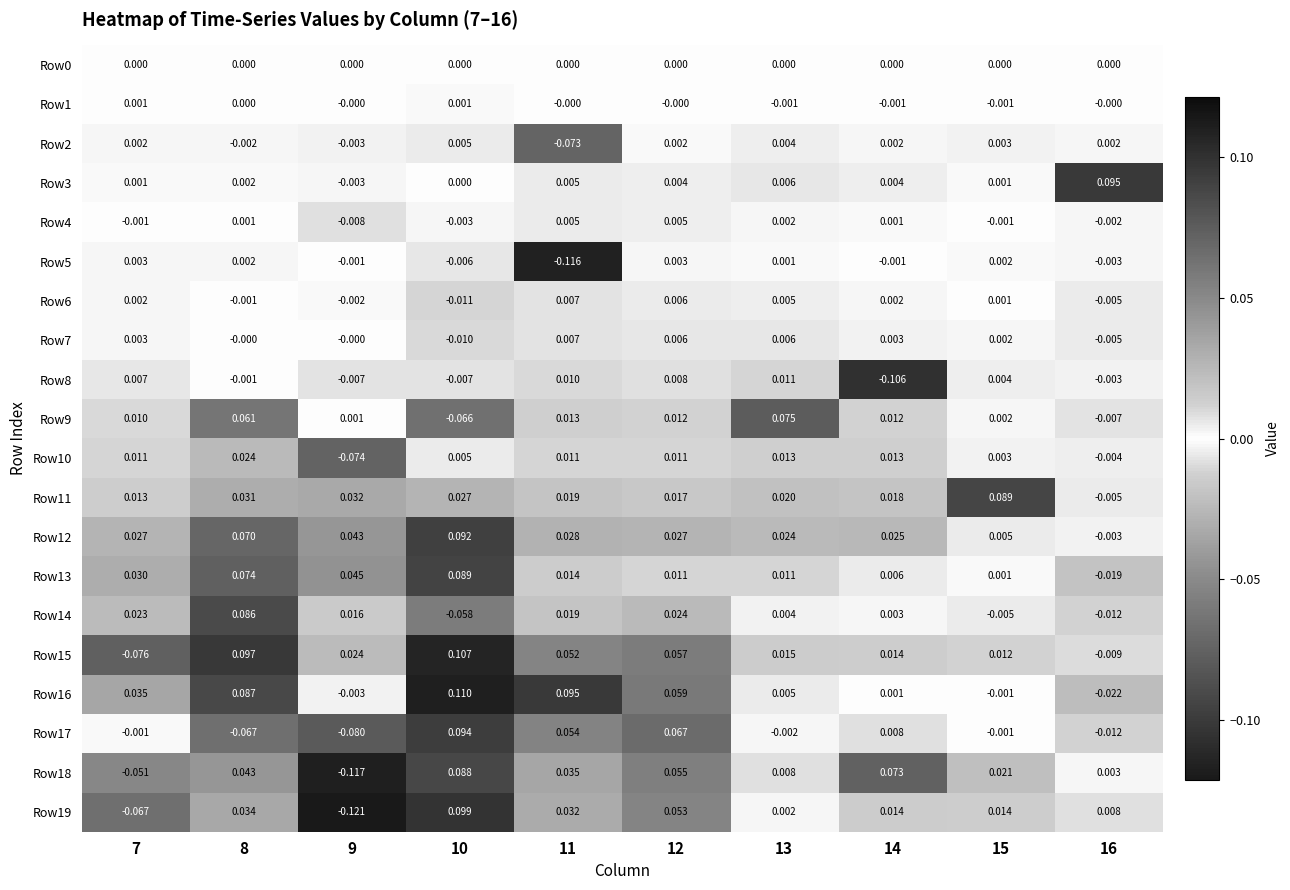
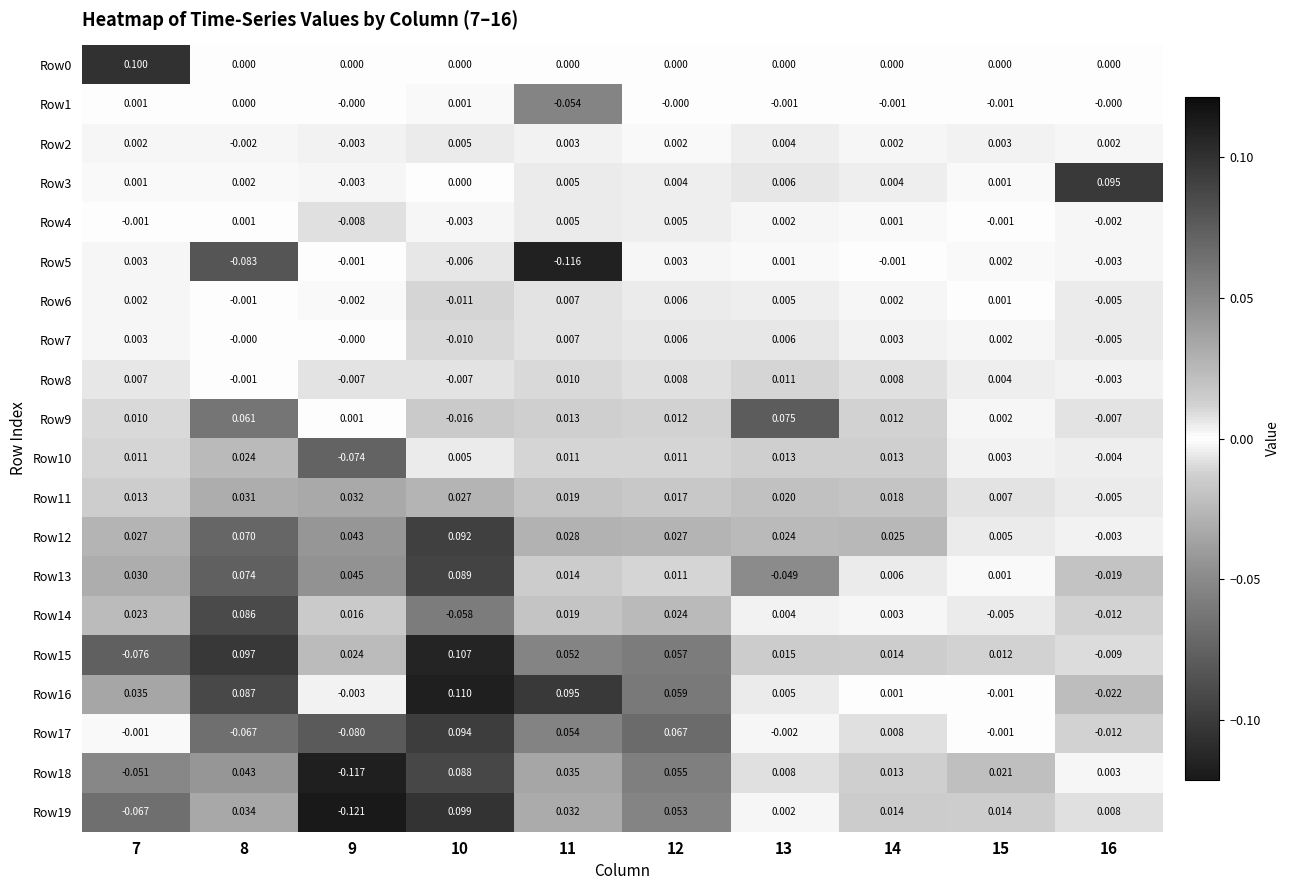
  {
    "Row0": {
-     "7": 0.000,
+     "7": 0.100,
      "8": 0.000,
      "9": 0.000,
      "10": 0.000,
      "11": 0.000,
      "12": 0.000,
      "13": 0.000,
      "14": 0.000,
      "15": 0.000,
      "16": 0.000
    },
    "Row1": {
      "7": 0.001,
      "8": 0.000,
      "9": -0.000,
      "10": 0.001,
-     "11": -0.000,
+     "11": -0.054,
      "12": -0.000,
      "13": -0.001,
      "14": -0.001,
      "15": -0.001,
      "16": -0.000
    },
    "Row2": {
      "7": 0.002,
      "8": -0.002,
      "9": -0.003,
      "10": 0.005,
-     "11": -0.073,
+     "11": 0.003,
      "12": 0.002,
      "13": 0.004,
      "14": 0.002,
      "15": 0.003,
      "16": 0.002
    },
    "Row3": {
      "7": 0.001,
      "8": 0.002,
      "9": -0.003,
      "10": 0.000,
      "11": 0.005,
      "12": 0.004,
      "13": 0.006,
      "14": 0.004,
      "15": 0.001,
      "16": 0.095
    },
    "Row4": {
      "7": -0.001,
      "8": 0.001,
      "9": -0.008,
      "10": -0.003,
      "11": 0.005,
      "12": 0.005,
      "13": 0.002,
      "14": 0.001,
      "15": -0.001,
      "16": -0.002
    },
    "Row5": {
      "7": 0.003,
-     "8": 0.002,
+     "8": -0.083,
      "9": -0.001,
      "10": -0.006,
      "11": -0.116,
      "12": 0.003,
      "13": 0.001,
      "14": -0.001,
      "15": 0.002,
      "16": -0.003
    },
    "Row6": {
      "7": 0.002,
      "8": -0.001,
      "9": -0.002,
      "10": -0.011,
      "11": 0.007,
      "12": 0.006,
      "13": 0.005,
      "14": 0.002,
      "15": 0.001,
      "16": -0.005
    },
    "Row7": {
      "7": 0.003,
      "8": -0.000,
      "9": -0.000,
      "10": -0.010,
      "11": 0.007,
      "12": 0.006,
      "13": 0.006,
      "14": 0.003,
      "15": 0.002,
      "16": -0.005
    },
    "Row8": {
      "7": 0.007,
      "8": -0.001,
      "9": -0.007,
      "10": -0.007,
      "11": 0.010,
      "12": 0.008,
      "13": 0.011,
-     "14": -0.106,
+     "14": 0.008,
      "15": 0.004,
      "16": -0.003
    },
    "Row9": {
      "7": 0.010,
      "8": 0.061,
      "9": 0.001,
-     "10": -0.066,
+     "10": -0.016,
      "11": 0.013,
      "12": 0.012,
      "13": 0.075,
      "14": 0.012,
      "15": 0.002,
      "16": -0.007
    },
    "Row10": {
      "7": 0.011,
      "8": 0.024,
      "9": -0.074,
      "10": 0.005,
      "11": 0.011,
      "12": 0.011,
      "13": 0.013,
      "14": 0.013,
      "15": 0.003,
      "16": -0.004
    },
    "Row11": {
      "7": 0.013,
      "8": 0.031,
      "9": 0.032,
      "10": 0.027,
      "11": 0.019,
      "12": 0.017,
      "13": 0.020,
      "14": 0.018,
-     "15": 0.089,
+     "15": 0.007,
      "16": -0.005
    },
    "Row12": {
      "7": 0.027,
      "8": 0.070,
      "9": 0.043,
      "10": 0.092,
      "11": 0.028,
      "12": 0.027,
      "13": 0.024,
      "14": 0.025,
      "15": 0.005,
      "16": -0.003
    },
    "Row13": {
      "7": 0.030,
      "8": 0.074,
      "9": 0.045,
      "10": 0.089,
      "11": 0.014,
      "12": 0.011,
-     "13": 0.011,
+     "13": -0.049,
      "14": 0.006,
      "15": 0.001,
      "16": -0.019
    },
    "Row14": {
      "7": 0.023,
      "8": 0.086,
      "9": 0.016,
      "10": -0.058,
      "11": 0.019,
      "12": 0.024,
      "13": 0.004,
      "14": 0.003,
      "15": -0.005,
      "16": -0.012
    },
    "Row15": {
      "7": -0.076,
      "8": 0.097,
      "9": 0.024,
      "10": 0.107,
      "11": 0.052,
      "12": 0.057,
      "13": 0.015,
      "14": 0.014,
      "15": 0.012,
      "16": -0.009
    },
    "Row16": {
      "7": 0.035,
      "8": 0.087,
      "9": -0.003,
      "10": 0.110,
      "11": 0.095,
      "12": 0.059,
      "13": 0.005,
      "14": 0.001,
      "15": -0.001,
      "16": -0.022
    },
    "Row17": {
      "7": -0.001,
      "8": -0.067,
      "9": -0.080,
      "10": 0.094,
      "11": 0.054,
      "12": 0.067,
      "13": -0.002,
      "14": 0.008,
      "15": -0.001,
      "16": -0.012
    },
    "Row18": {
      "7": -0.051,
      "8": 0.043,
      "9": -0.117,
      "10": 0.088,
      "11": 0.035,
      "12": 0.055,
      "13": 0.008,
-     "14": 0.073,
+     "14": 0.013,
      "15": 0.021,
      "16": 0.003
    },
    "Row19": {
      "7": -0.067,
      "8": 0.034,
      "9": -0.121,
      "10": 0.099,
      "11": 0.032,
      "12": 0.053,
      "13": 0.002,
      "14": 0.014,
      "15": 0.014,
      "16": 0.008
    }
  }
